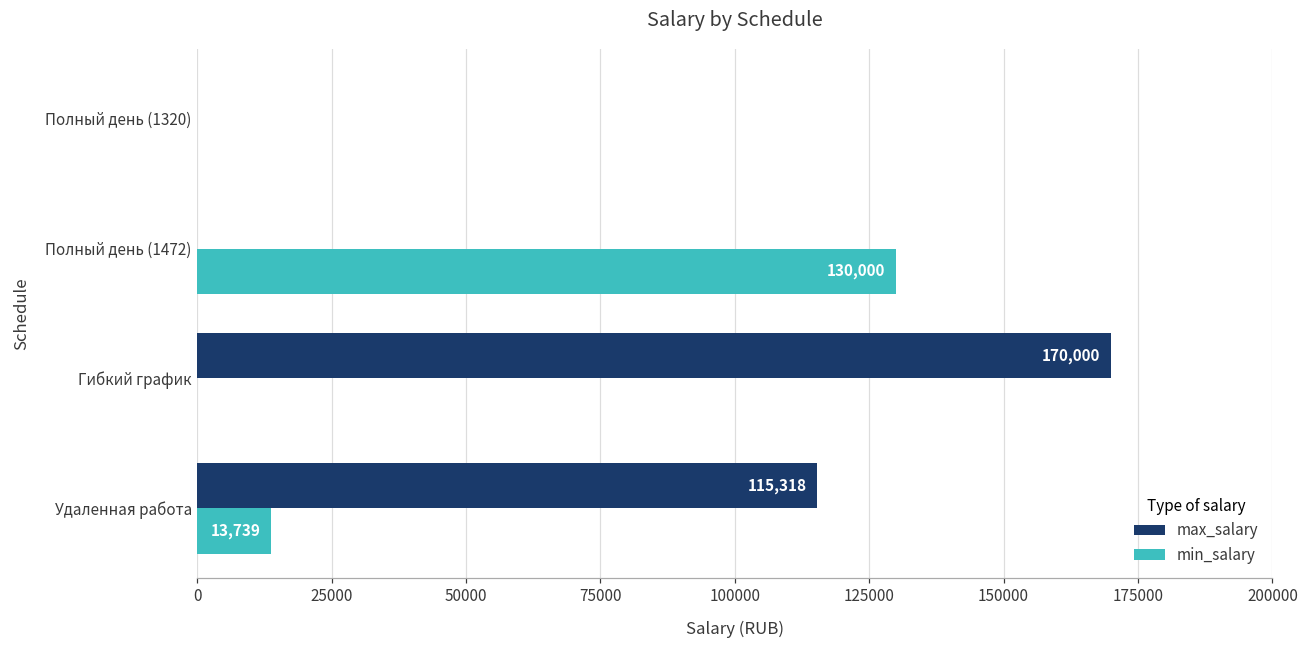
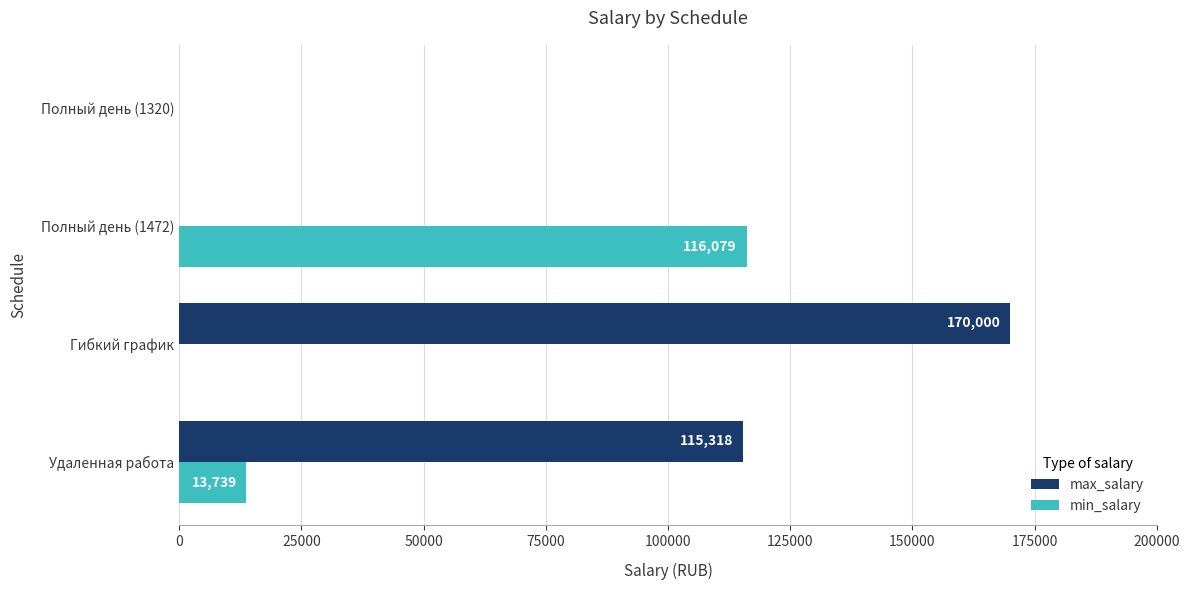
  {
    "max_salary": {
      "Гибкий график": "170,000",
      "Удаленная работа": "115,318"
    },
    "min_salary": {
-     "Полный день (1472)": "130,000"
+     "Полный день (1472)": "116,079"
    }
  }
